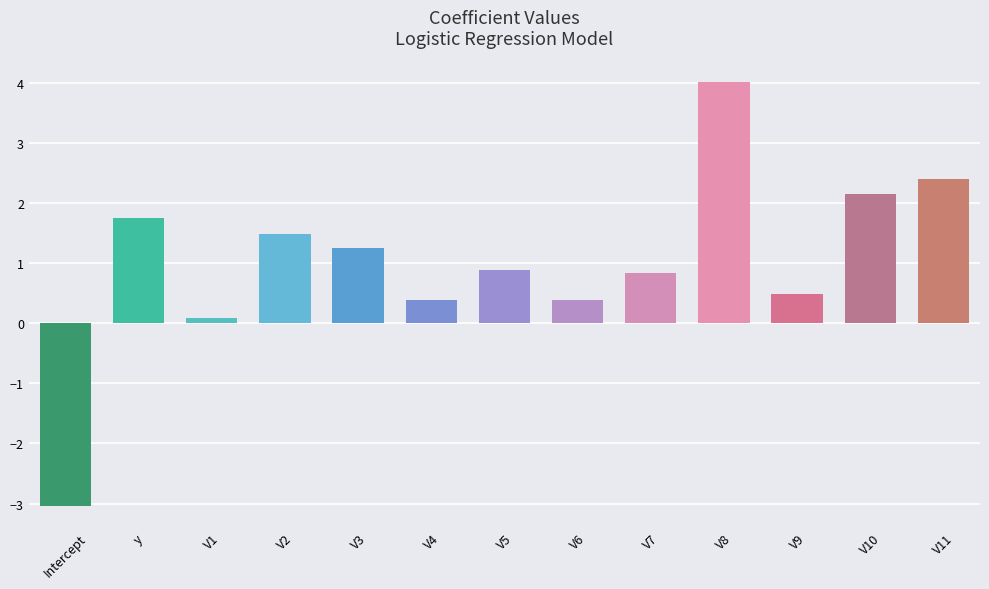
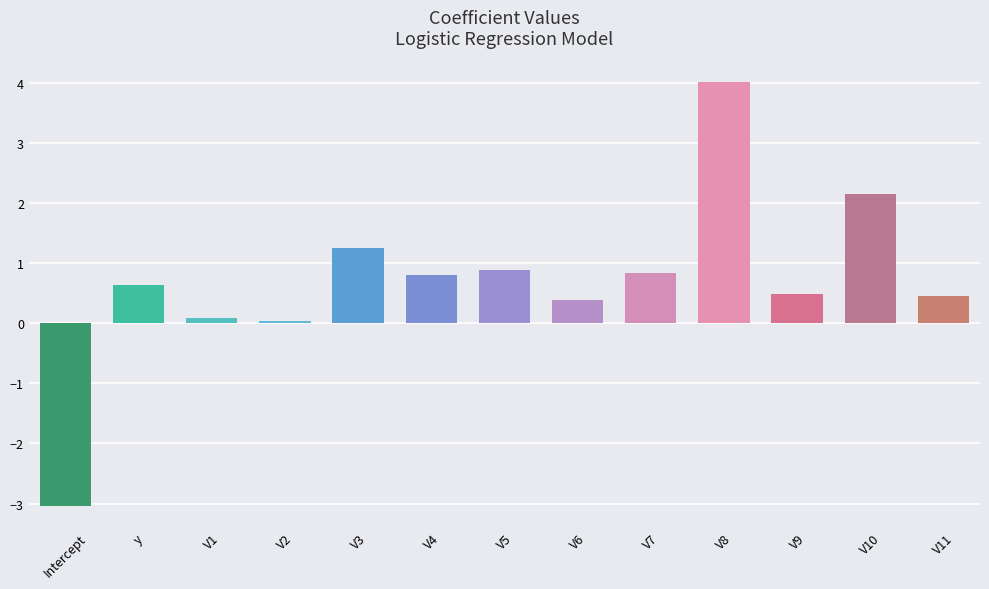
  {
    "Intercept": -3.0,
-   "y": 1.8,
+   "y": 0.6,
    "V1": 0.1,
-   "V2": 1.5,
+   "V2": 0.0,
    "V3": 1.3,
-   "V4": 0.4,
+   "V4": 0.8,
    "V5": 0.9,
    "V6": 0.4,
    "V7": 0.8,
    "V8": 4.0,
    "V9": 0.5,
    "V10": 2.2,
-   "V11": 2.4
+   "V11": 0.5
  }
